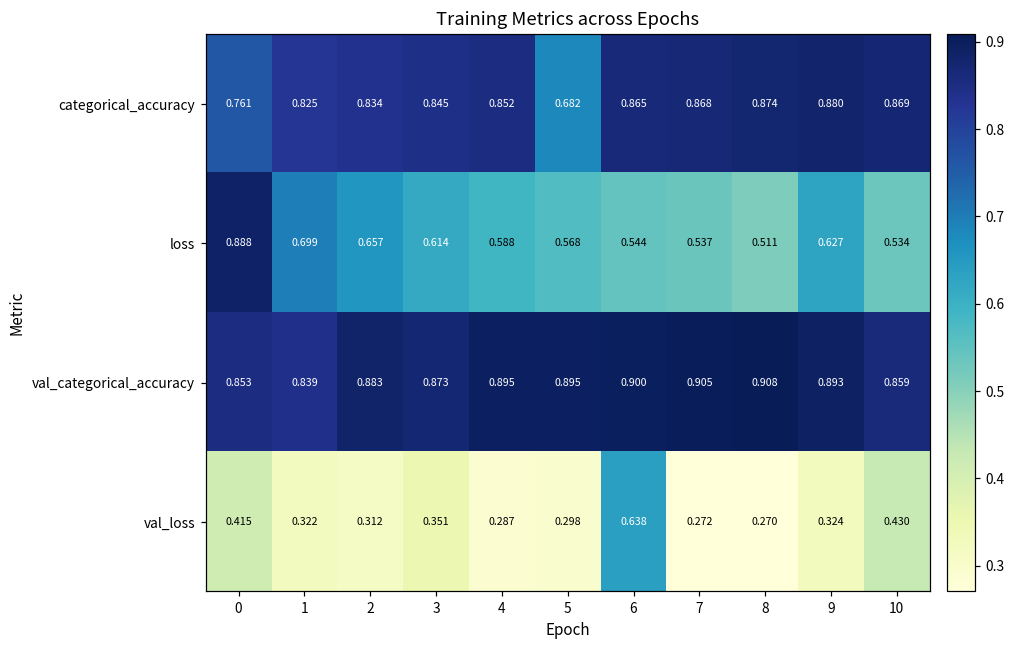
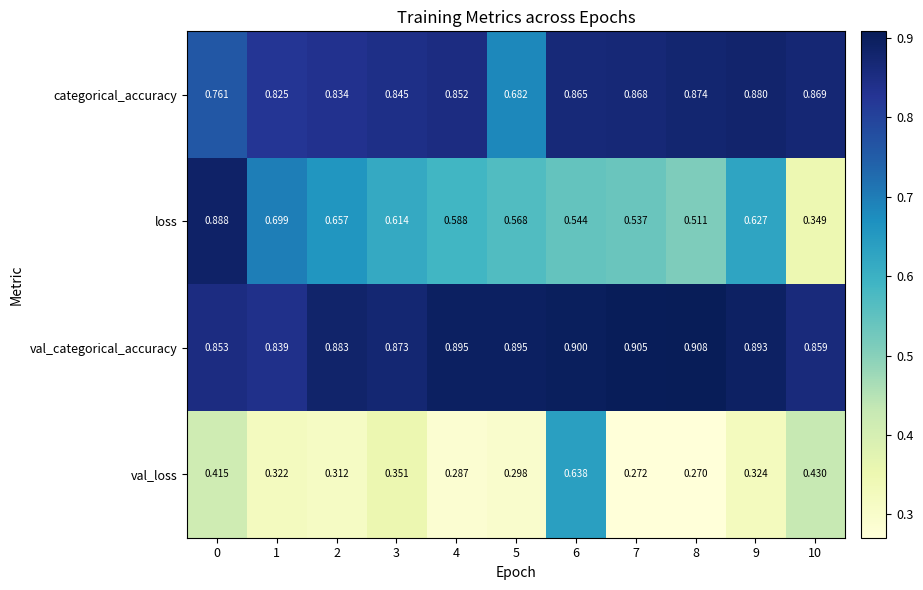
  {
    "categorical_accuracy": {
      "0": 0.761,
      "1": 0.825,
      "2": 0.834,
      "3": 0.845,
      "4": 0.852,
      "5": 0.682,
      "6": 0.865,
      "7": 0.868,
      "8": 0.874,
      "9": 0.880,
      "10": 0.869
    },
    "loss": {
      "0": 0.888,
      "1": 0.699,
      "2": 0.657,
      "3": 0.614,
      "4": 0.588,
      "5": 0.568,
      "6": 0.544,
      "7": 0.537,
      "8": 0.511,
      "9": 0.627,
-     "10": 0.534
+     "10": 0.349
    },
    "val_categorical_accuracy": {
      "0": 0.853,
      "1": 0.839,
      "2": 0.883,
      "3": 0.873,
      "4": 0.895,
      "5": 0.895,
      "6": 0.900,
      "7": 0.905,
      "8": 0.908,
      "9": 0.893,
      "10": 0.859
    },
    "val_loss": {
      "0": 0.415,
      "1": 0.322,
      "2": 0.312,
      "3": 0.351,
      "4": 0.287,
      "5": 0.298,
      "6": 0.638,
      "7": 0.272,
      "8": 0.270,
      "9": 0.324,
      "10": 0.430
    }
  }
